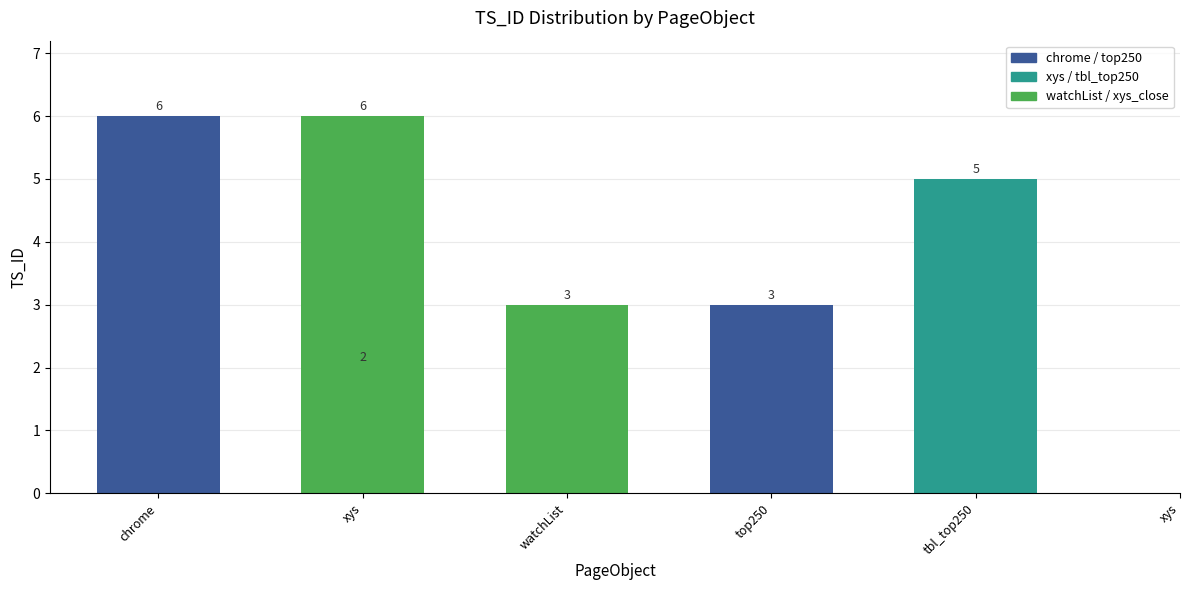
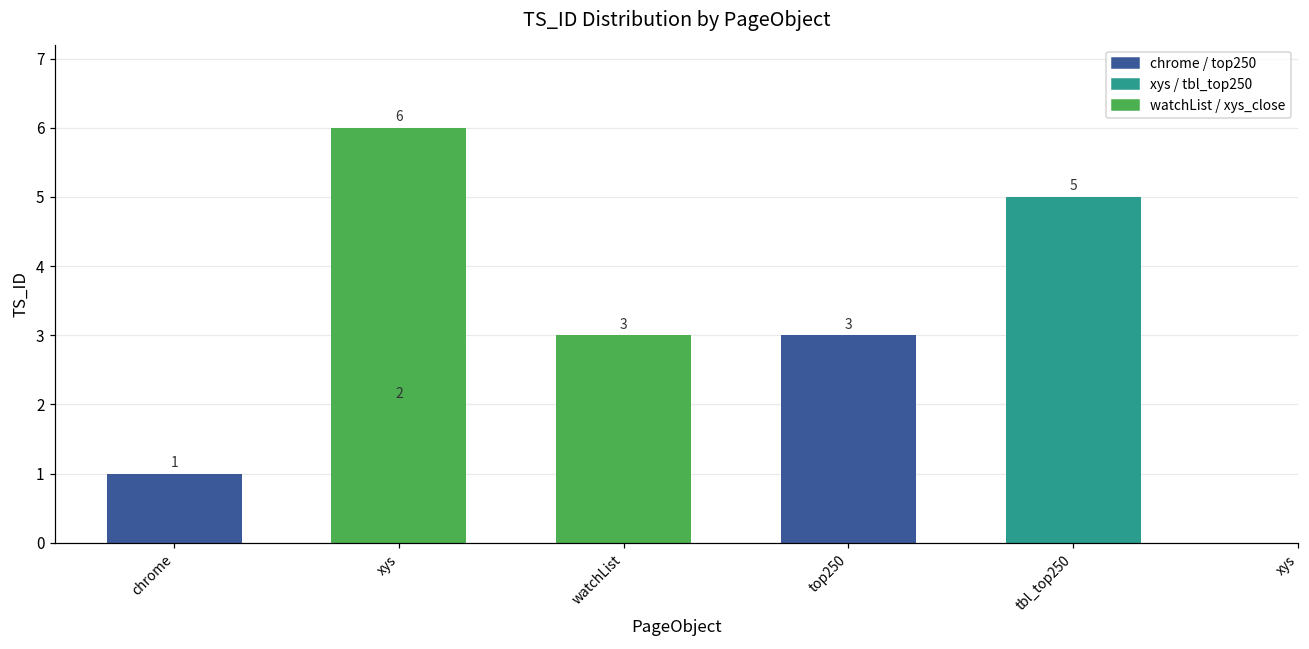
  {
-   "chrome": 6,
+   "chrome": 1,
    "watchList": 3,
    "top250": 3,
    "tbl_top250": 5
  }
